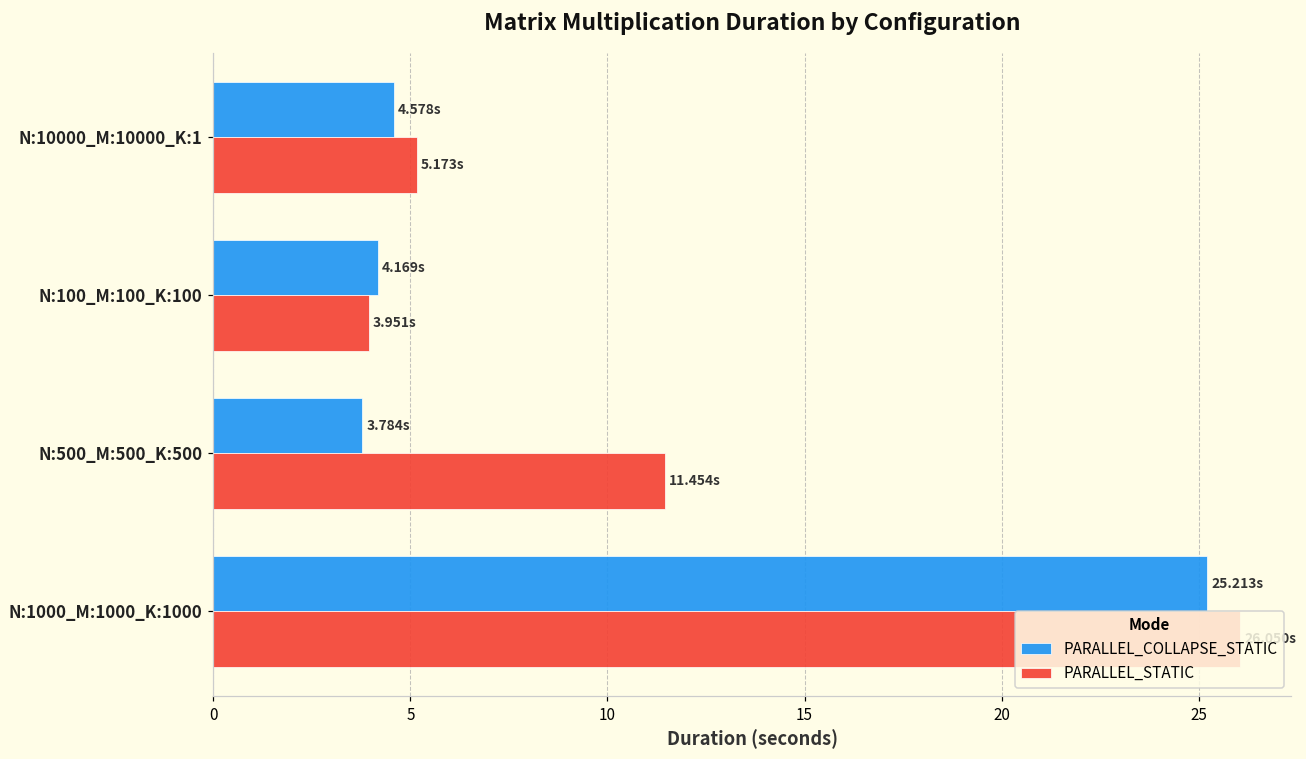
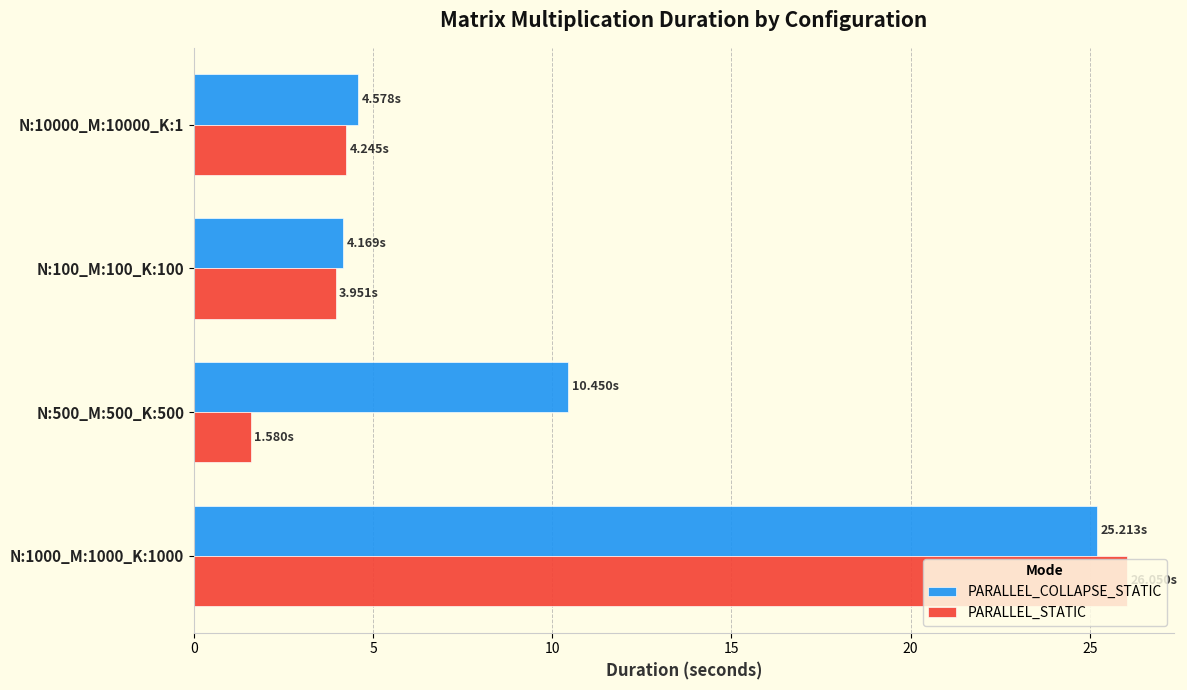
  {
    "PARALLEL_COLLAPSE_STATIC": {
      "N:10000_M:10000_K:1": "4.578s",
      "N:100_M:100_K:100": "4.169s",
-     "N:500_M:500_K:500": "3.784s",
+     "N:500_M:500_K:500": "10.450s",
      "N:1000_M:1000_K:1000": "25.213s"
    },
    "PARALLEL_STATIC": {
-     "N:10000_M:10000_K:1": "5.173s",
+     "N:10000_M:10000_K:1": "4.245s",
      "N:100_M:100_K:100": "3.951s",
-     "N:500_M:500_K:500": "11.454s"
+     "N:500_M:500_K:500": "1.580s"
    }
  }
